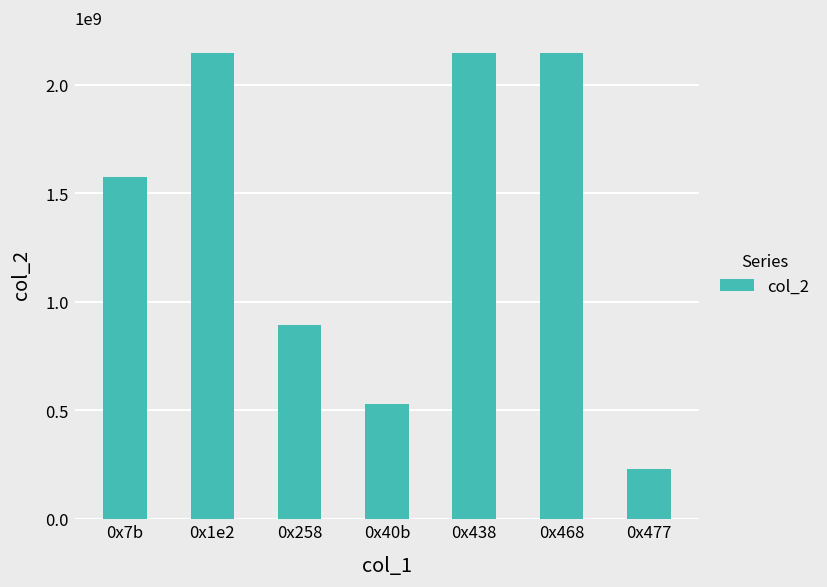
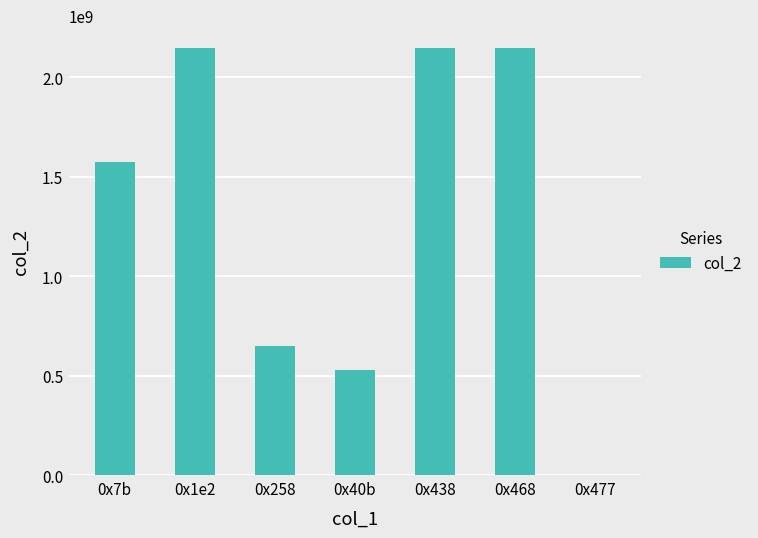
  {
    "0x7b": 1580000000,
    "0x1e2": 2150000000,
-   "0x258": 890000000,
+   "0x258": 650000000,
    "0x40b": 530000000,
    "0x438": 2150000000,
    "0x468": 2150000000,
-   "0x477": 230000000
+   "0x477": 0
  }
